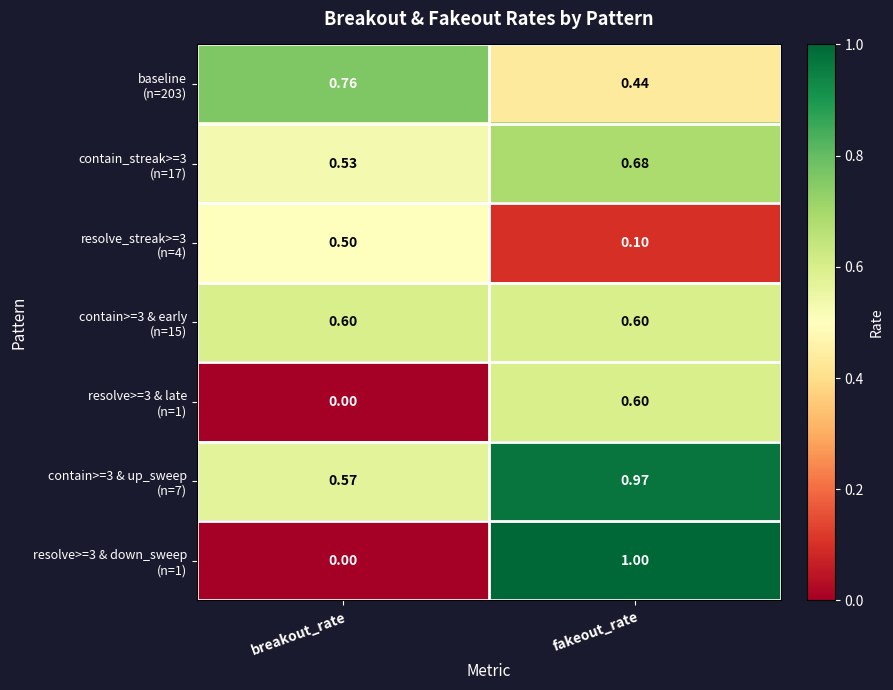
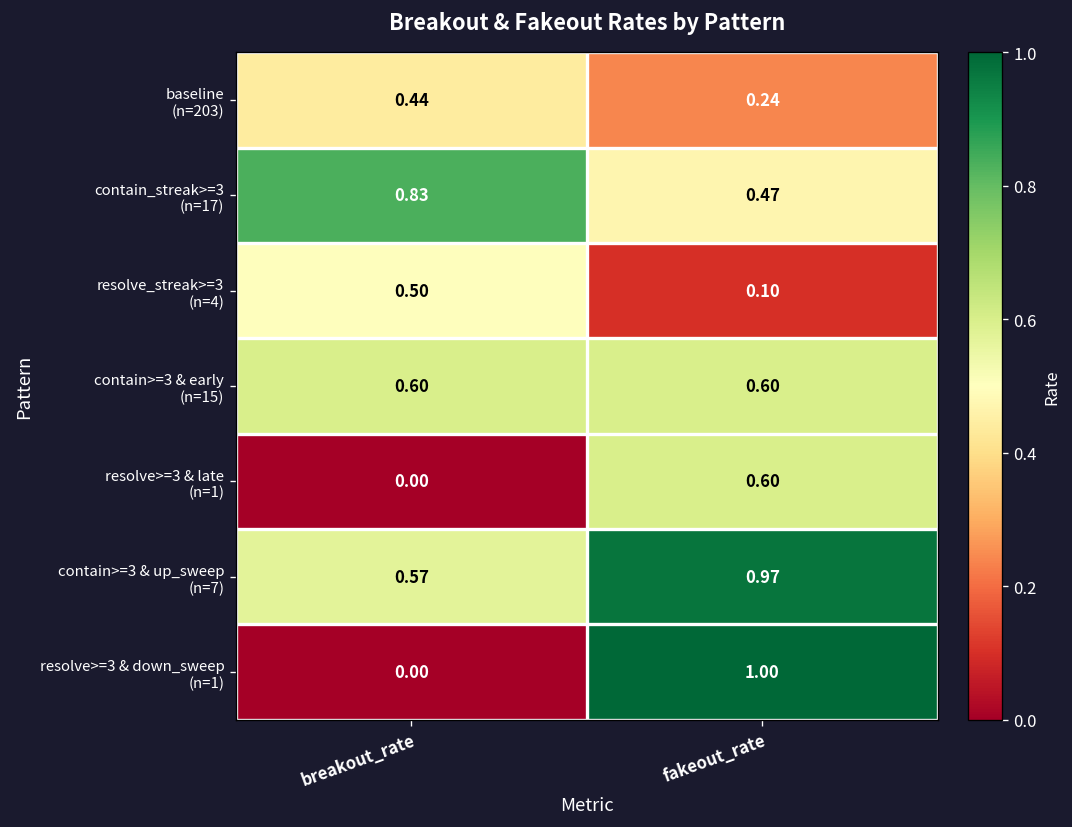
  {
    "baseline (n=203)": {
-     "breakout_rate": 0.76,
-     "fakeout_rate": 0.44
+     "breakout_rate": 0.44,
+     "fakeout_rate": 0.24
    },
    "contain_streak>=3 (n=17)": {
-     "breakout_rate": 0.53,
-     "fakeout_rate": 0.68
+     "breakout_rate": 0.83,
+     "fakeout_rate": 0.47
    },
    "resolve_streak>=3 (n=4)": {
      "breakout_rate": 0.50,
      "fakeout_rate": 0.10
    },
    "contain>=3 & early (n=15)": {
      "breakout_rate": 0.60,
      "fakeout_rate": 0.60
    },
    "resolve>=3 & late (n=1)": {
      "breakout_rate": 0.00,
      "fakeout_rate": 0.60
    },
    "contain>=3 & up_sweep (n=7)": {
      "breakout_rate": 0.57,
      "fakeout_rate": 0.97
    },
    "resolve>=3 & down_sweep (n=1)": {
      "breakout_rate": 0.00,
      "fakeout_rate": 1.00
    }
  }
